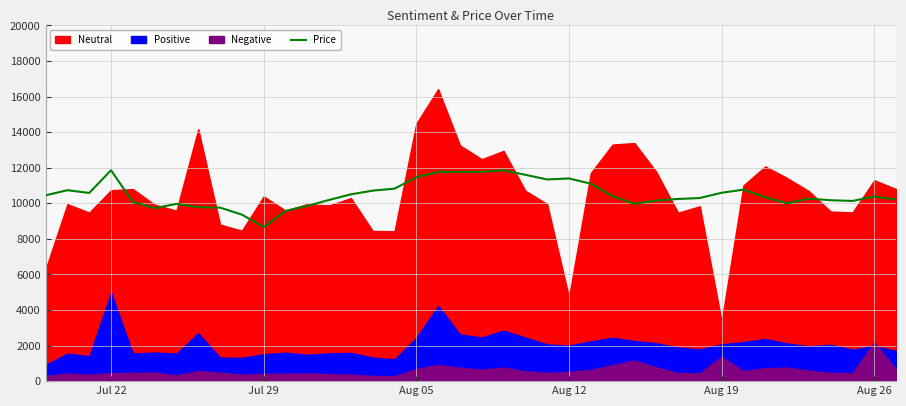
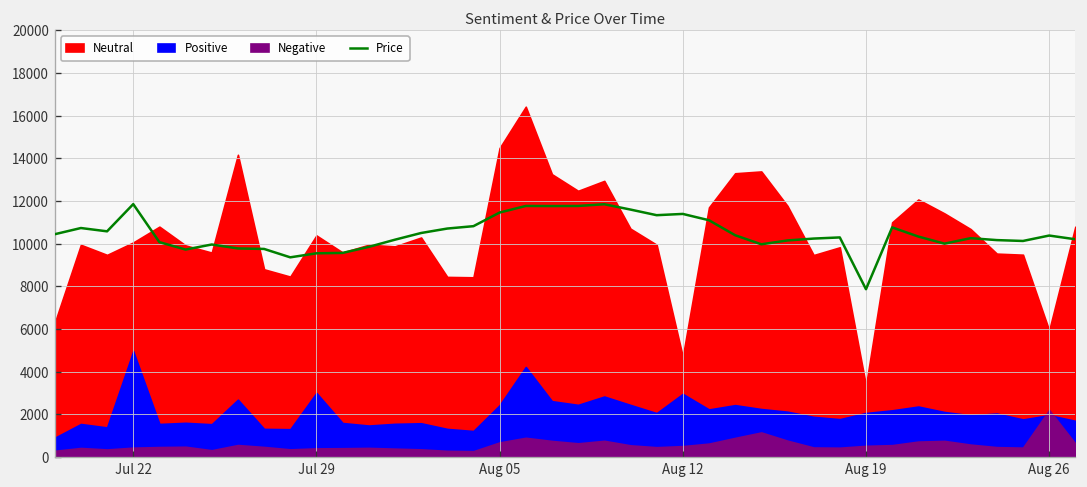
  {
    "Neutral": {
-     "Jul 22": 10700,
+     "Jul 22": 10100,
      "Jul 29": 10400,
      "Aug 05": 14500,
      "Aug 12": 4700,
      "Aug 19": 3300,
-     "Aug 26": 11300
+     "Aug 26": 5900
    },
    "Price": {
      "Jul 22": 11900,
-     "Jul 29": 8700,
+     "Jul 29": 9600,
      "Aug 05": 11500,
      "Aug 12": 11400,
-     "Aug 19": 10600,
+     "Aug 19": 7900,
      "Aug 26": 10400
    },
    "Positive": {
      "Jul 22": 5000,
-     "Jul 29": 1500,
+     "Jul 29": 3000,
      "Aug 05": 2400,
-     "Aug 12": 2000,
+     "Aug 12": 3000,
      "Aug 19": 2100
    },
    "Negative": {
      "Jul 22": 400,
      "Jul 29": 400,
      "Aug 05": 700,
      "Aug 12": 500,
-     "Aug 19": 1400,
+     "Aug 19": 500,
      "Aug 26": 2200
    }
  }
